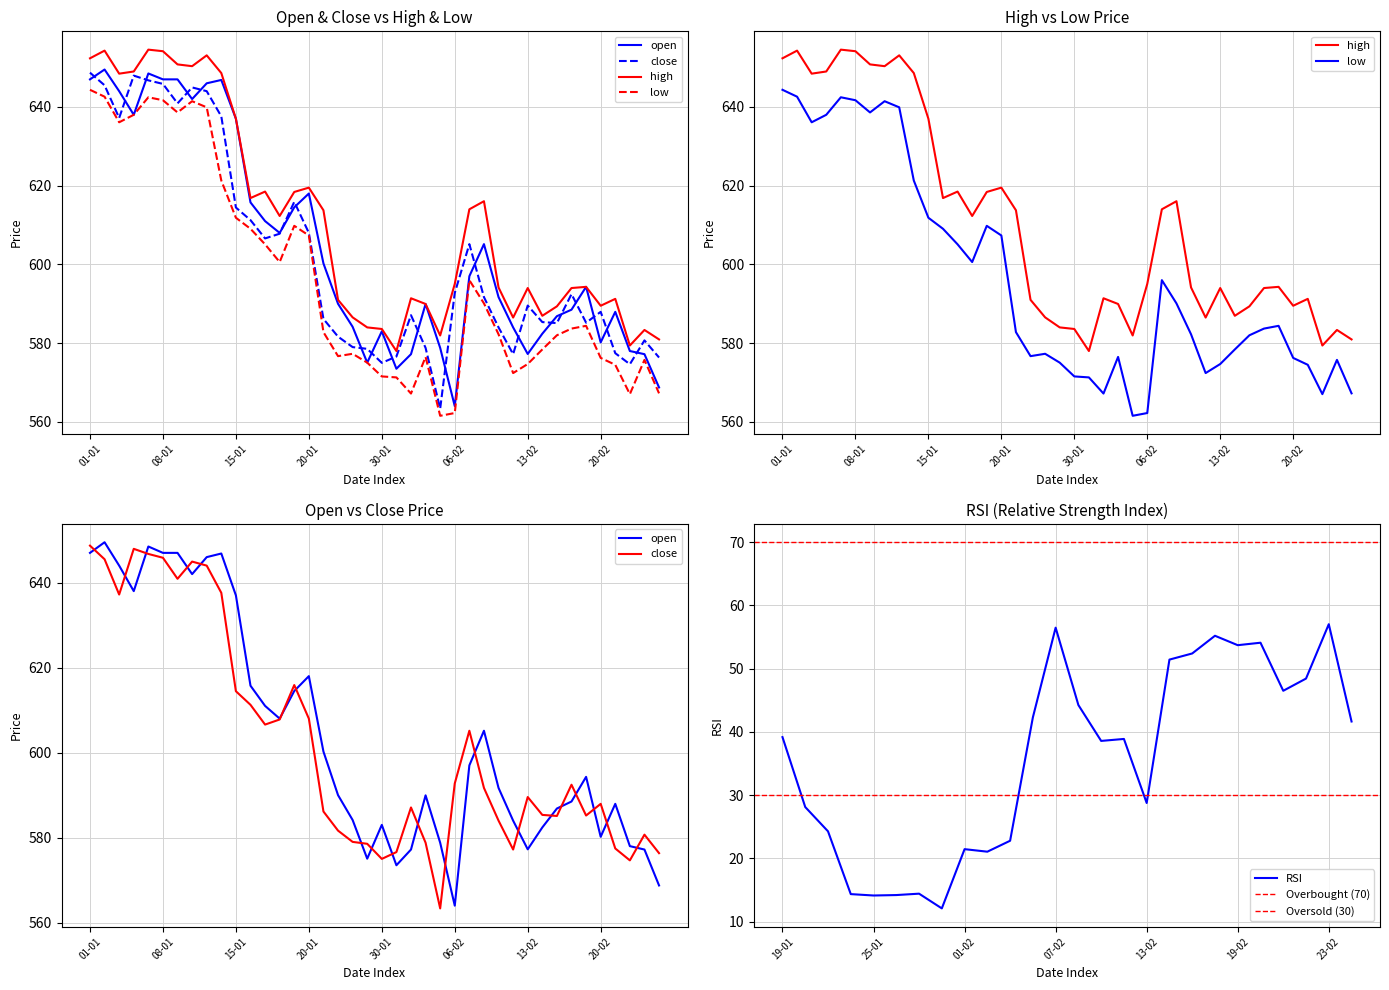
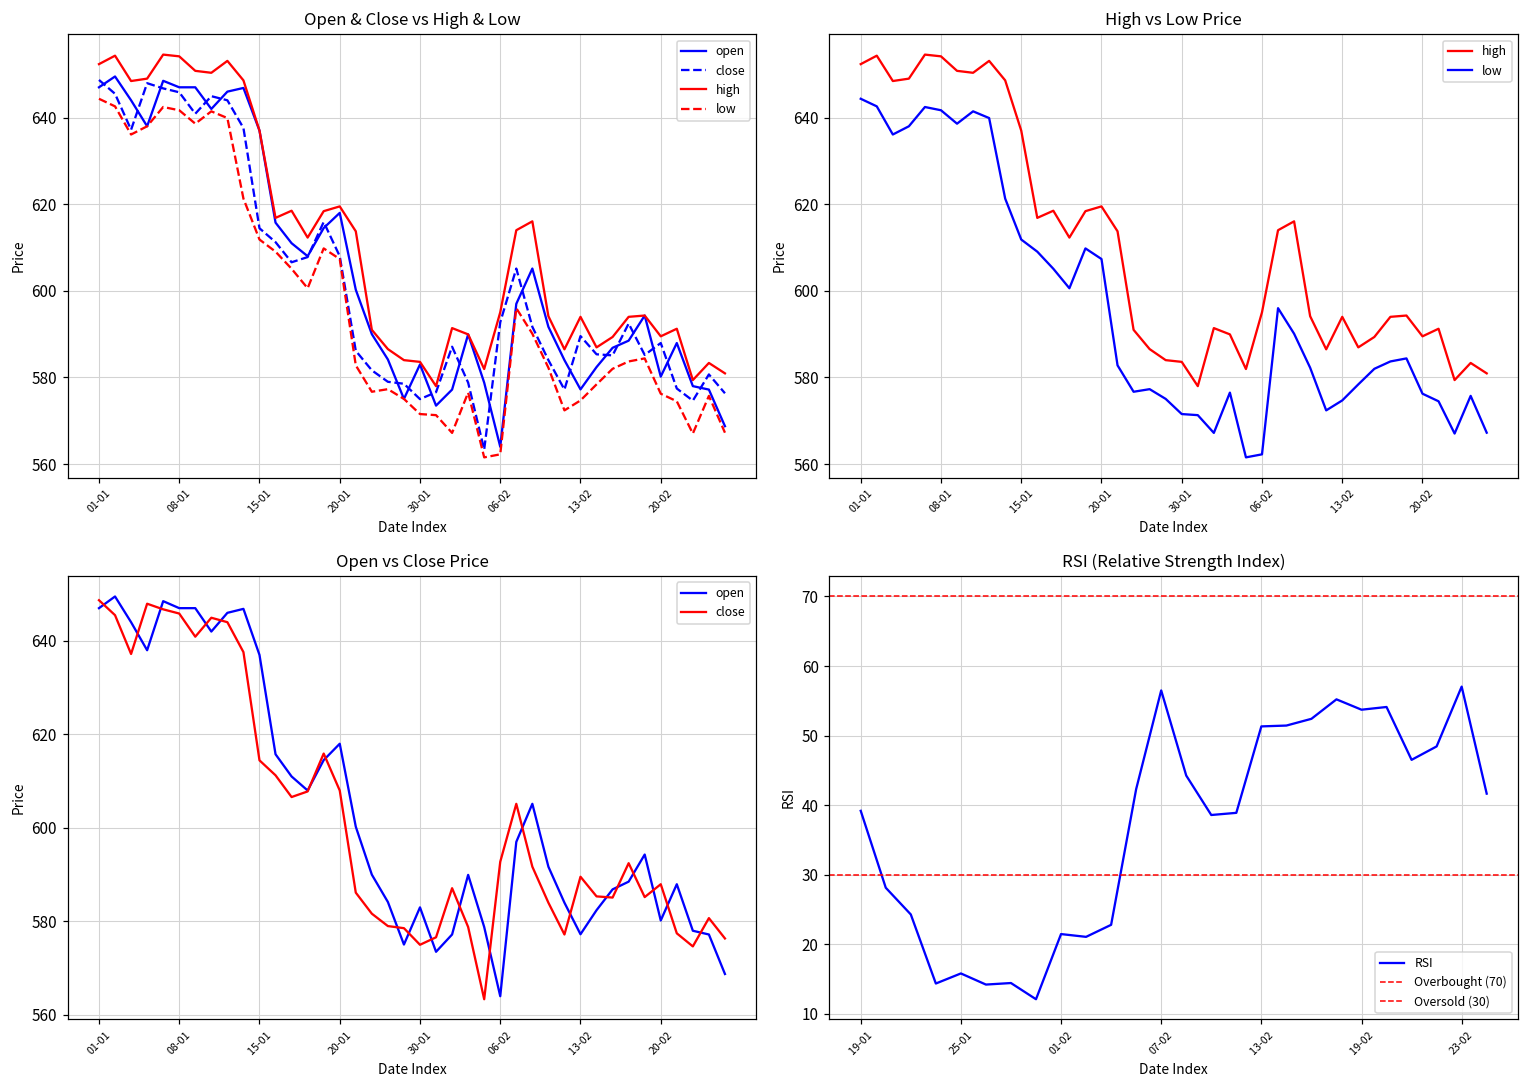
  {
    "High vs Low Price": {
      "high": {
        "01-01": 652,
        "08-01": 654,
        "15-01": 637,
        "20-01": 620,
        "30-01": 584,
        "06-02": 595,
        "13-02": 594,
        "20-02": 590
      },
      "low": {
        "01-01": 644,
        "08-01": 642,
        "15-01": 612,
        "20-01": 607,
        "30-01": 572,
        "06-02": 562,
        "13-02": 575,
        "20-02": 576
      }
    },
    "Open vs Close Price": {
      "open": {
        "01-01": 647,
        "08-01": 647,
        "15-01": 637,
        "20-01": 618,
        "30-01": 583,
        "06-02": 564,
        "13-02": 577,
        "20-02": 580
      },
      "close": {
        "01-01": 649,
        "08-01": 646,
        "15-01": 614,
        "20-01": 608,
        "30-01": 575,
        "06-02": 593,
        "13-02": 590,
        "20-02": 588
      }
    },
    "RSI (Relative Strength Index)": {
      "19-01": 39,
-     "25-01": 14,
+     "25-01": 16,
      "01-02": 21,
      "07-02": 56,
-     "13-02": 29,
+     "13-02": 51,
      "19-02": 54,
      "23-02": 57
    }
  }
